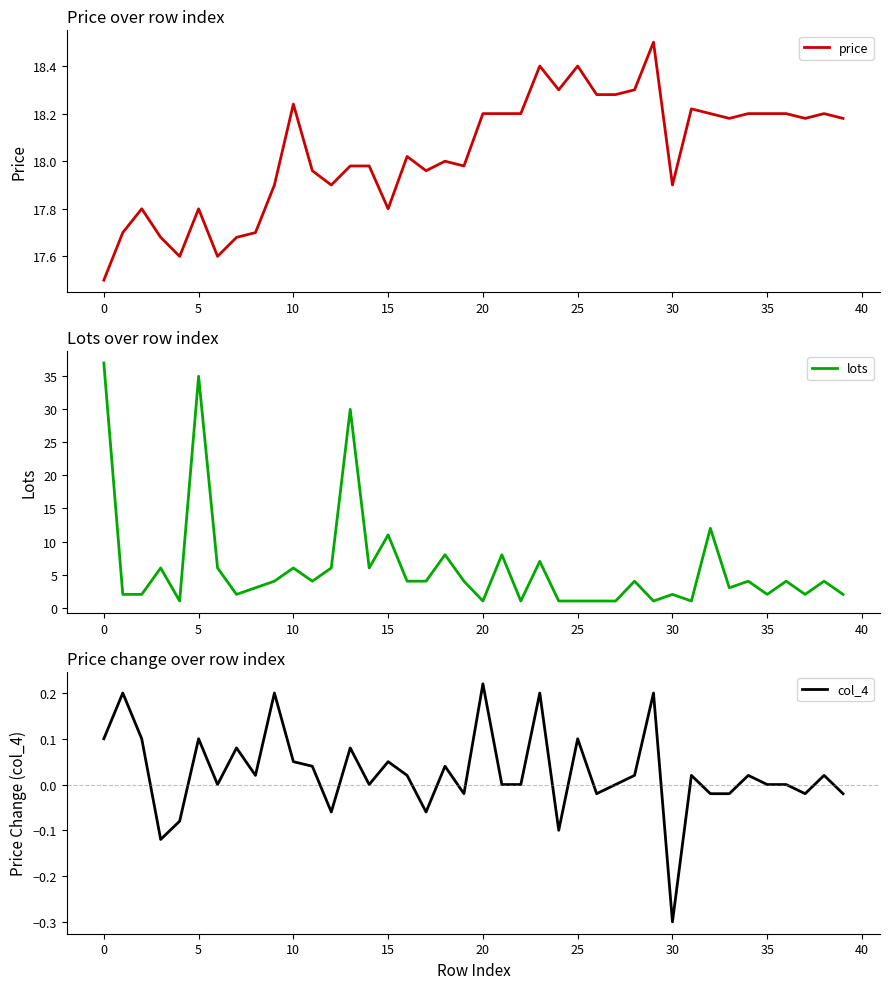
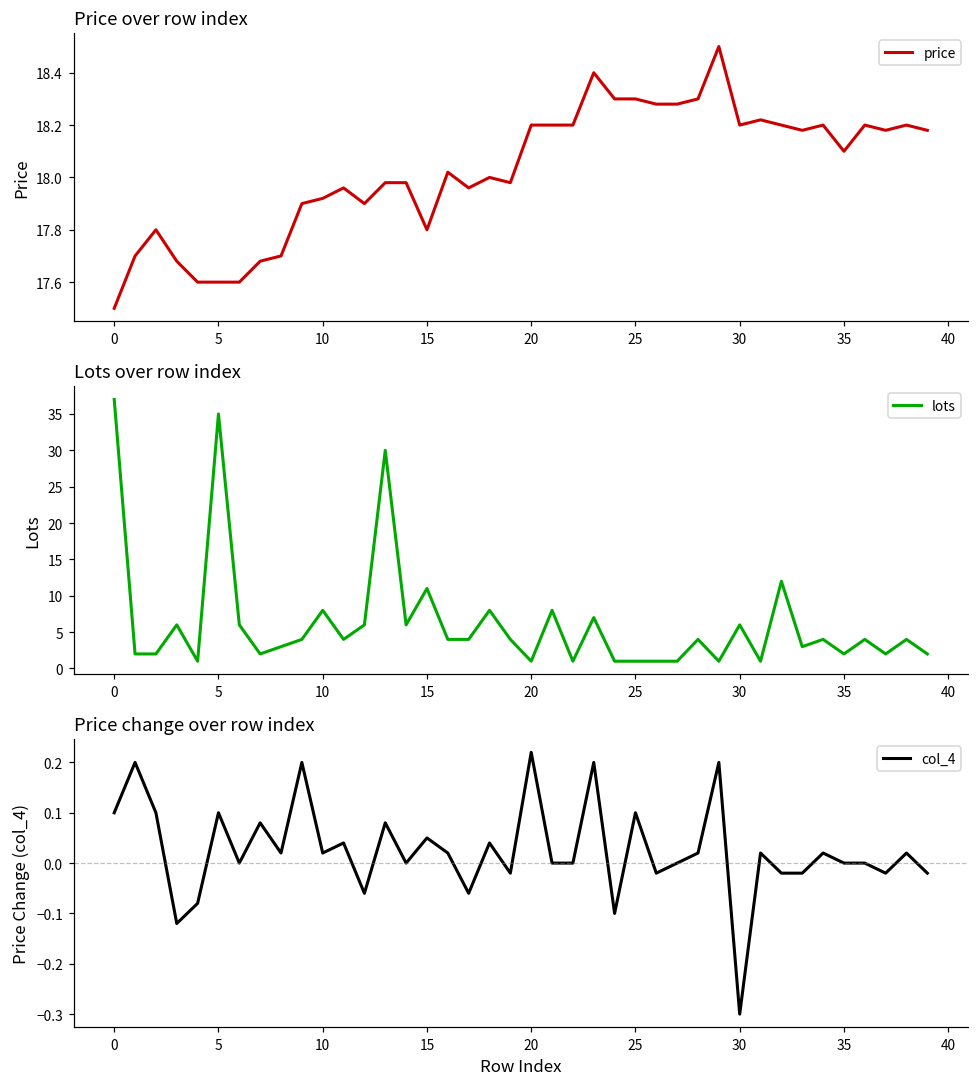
  {
    "Price over row index": {
      "0": 17.50,
-     "5": 17.8,
-     "10": 18.24,
+     "5": 17.6,
+     "10": 17.92,
      "15": 17.80,
      "20": 18.20,
-     "25": 18.4,
-     "30": 17.9,
-     "35": 18.2
+     "25": 18.3,
+     "30": 18.2,
+     "35": 18.1
    },
    "Lots over row index": {
      "0": 37,
      "5": 35,
-     "10": 6,
+     "10": 8,
      "15": 11,
      "20": 1,
      "25": 1,
-     "30": 2,
+     "30": 6,
      "35": 2
    },
    "Price change over row index": {
      "0": 0.10,
      "5": 0.10,
-     "10": 0.05,
+     "10": 0.02,
      "15": 0.05,
      "20": 0.22,
      "25": 0.10,
      "30": -0.30,
      "35": 0.00
    }
  }
